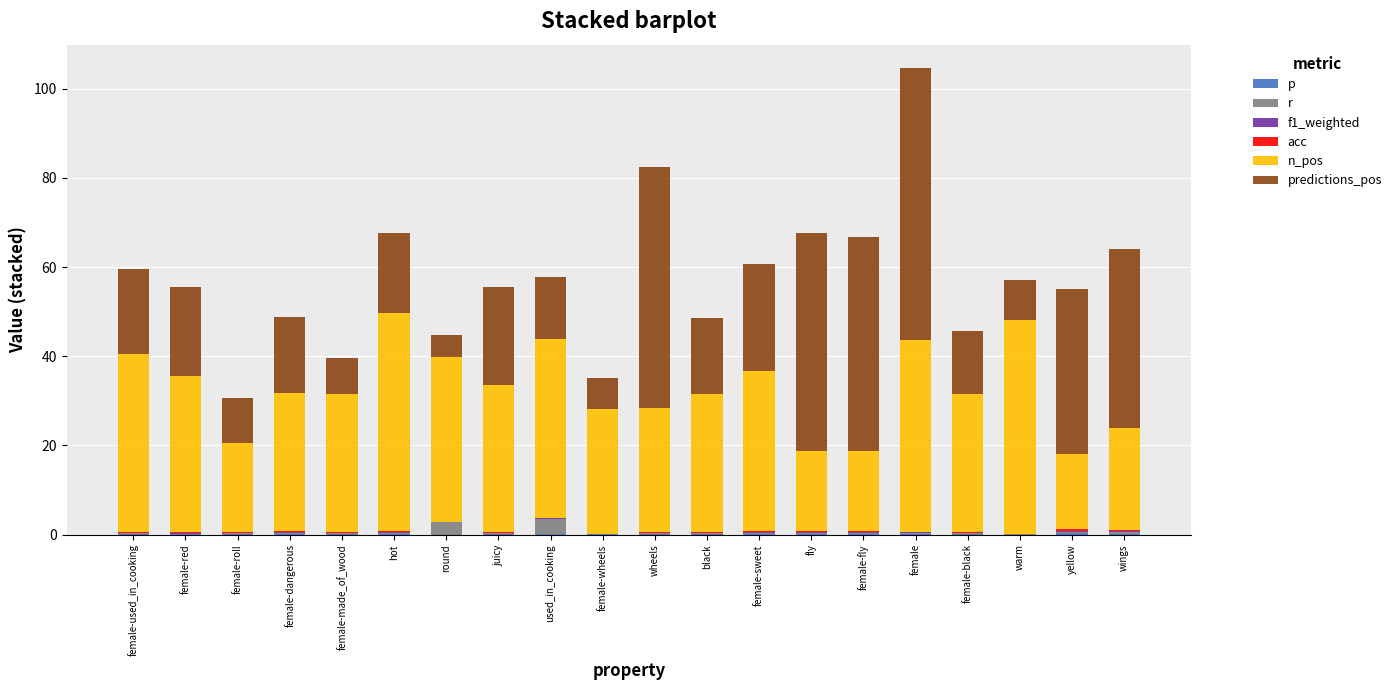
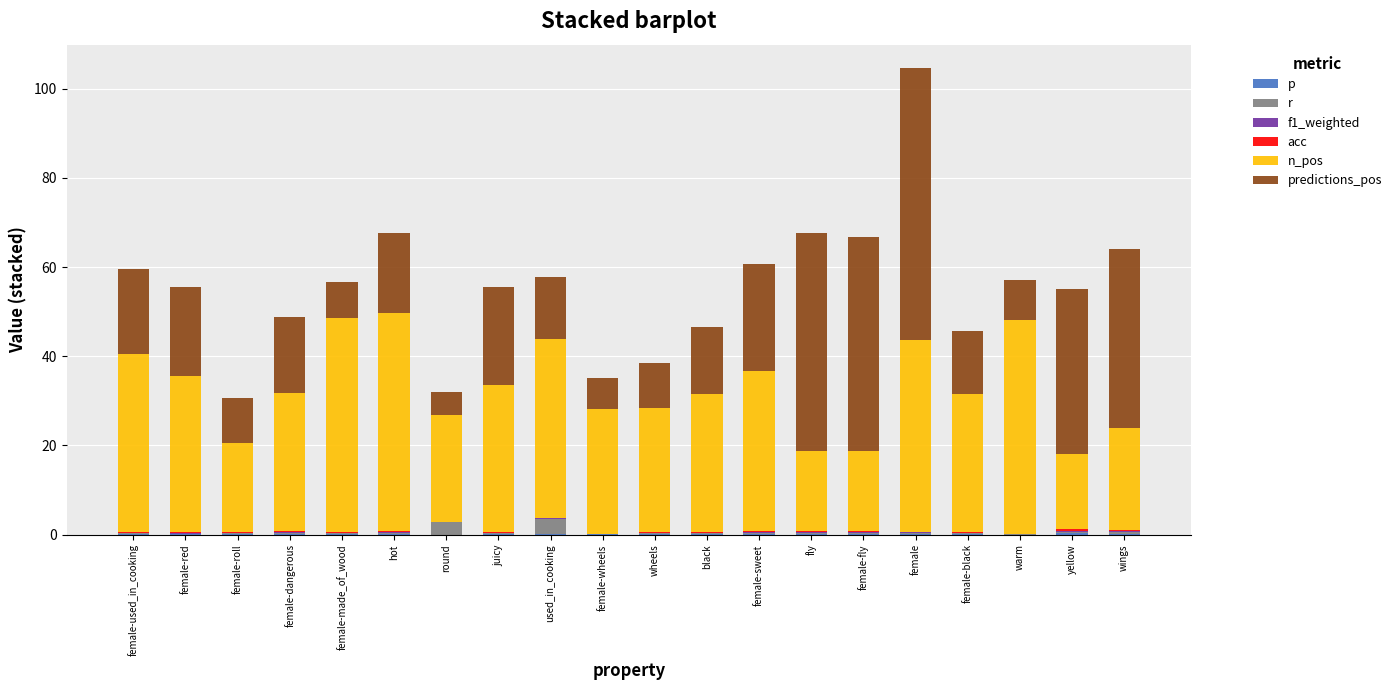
  {
    "r": {
      "round": 3,
      "used_in_cooking": 4
    },
    "n_pos": {
      "female-used_in_cooking": 40,
      "female-red": 35,
      "female-roll": 20,
      "female-dangerous": 31,
-     "female-made_of_wood": 31,
+     "female-made_of_wood": 48,
      "hot": 49,
-     "round": 37,
+     "round": 24,
      "juicy": 33,
      "used_in_cooking": 40,
      "female-wheels": 28,
      "wheels": 28,
      "black": 31,
      "female-sweet": 36,
      "fly": 18,
      "female-fly": 18,
      "female": 43,
      "female-black": 31,
      "warm": 48,
      "yellow": 17,
      "wings": 23
    },
    "predictions_pos": {
      "female-used_in_cooking": 19,
      "female-red": 20,
      "female-roll": 10,
      "female-dangerous": 17,
      "female-made_of_wood": 8,
      "hot": 18,
      "round": 5,
      "juicy": 22,
      "used_in_cooking": 14,
      "female-wheels": 7,
-     "wheels": 54,
-     "black": 17,
+     "wheels": 10,
+     "black": 15,
      "female-sweet": 24,
      "fly": 49,
      "female-fly": 48,
      "female": 61,
      "female-black": 14,
      "warm": 9,
      "yellow": 37,
      "wings": 40
    }
  }
